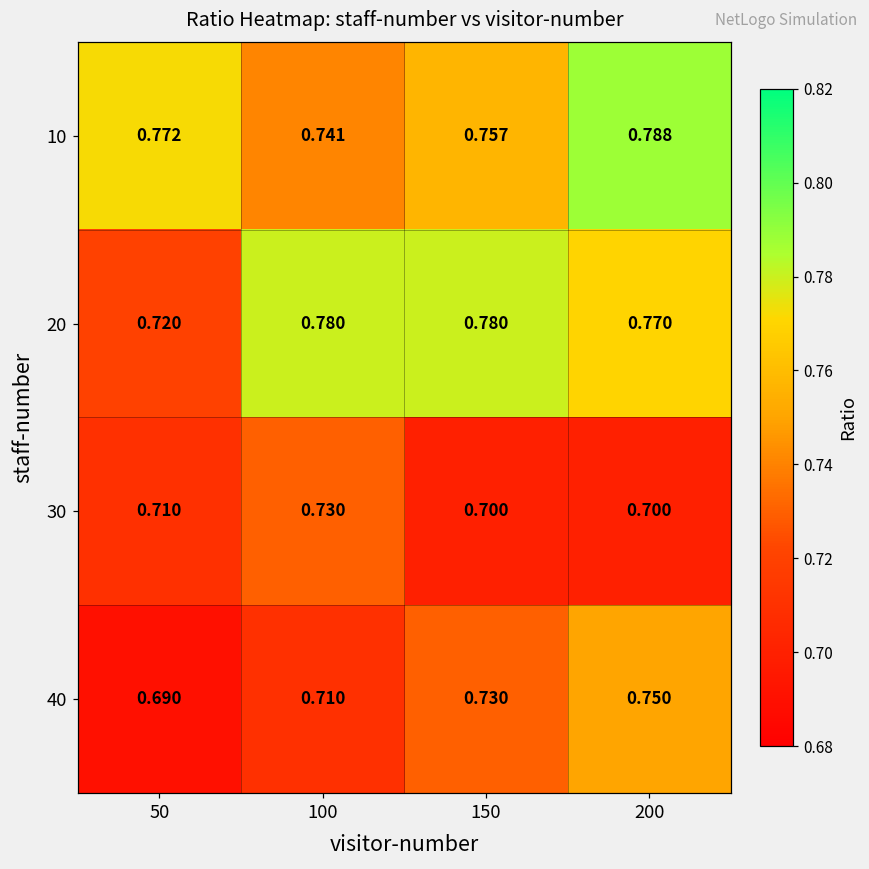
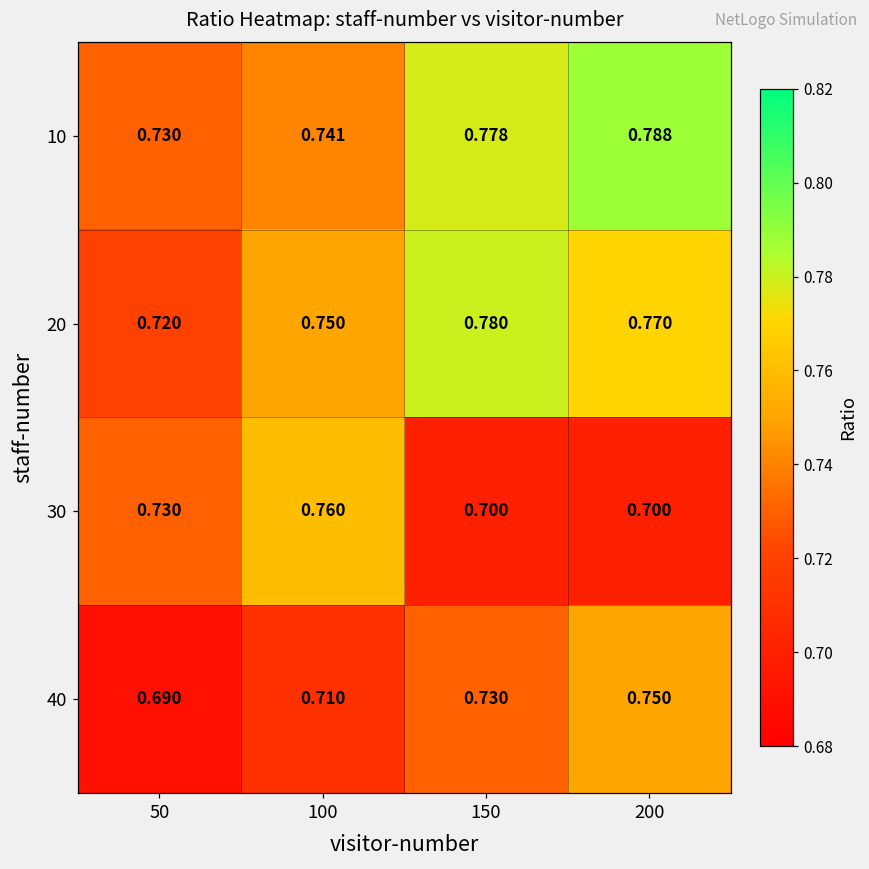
  {
    "10": {
-     "50": 0.772,
+     "50": 0.730,
      "100": 0.741,
-     "150": 0.757,
+     "150": 0.778,
      "200": 0.788
    },
    "20": {
      "50": 0.720,
-     "100": 0.780,
+     "100": 0.750,
      "150": 0.780,
      "200": 0.770
    },
    "30": {
-     "50": 0.710,
-     "100": 0.730,
+     "50": 0.730,
+     "100": 0.760,
      "150": 0.700,
      "200": 0.700
    },
    "40": {
      "50": 0.690,
      "100": 0.710,
      "150": 0.730,
      "200": 0.750
    }
  }
